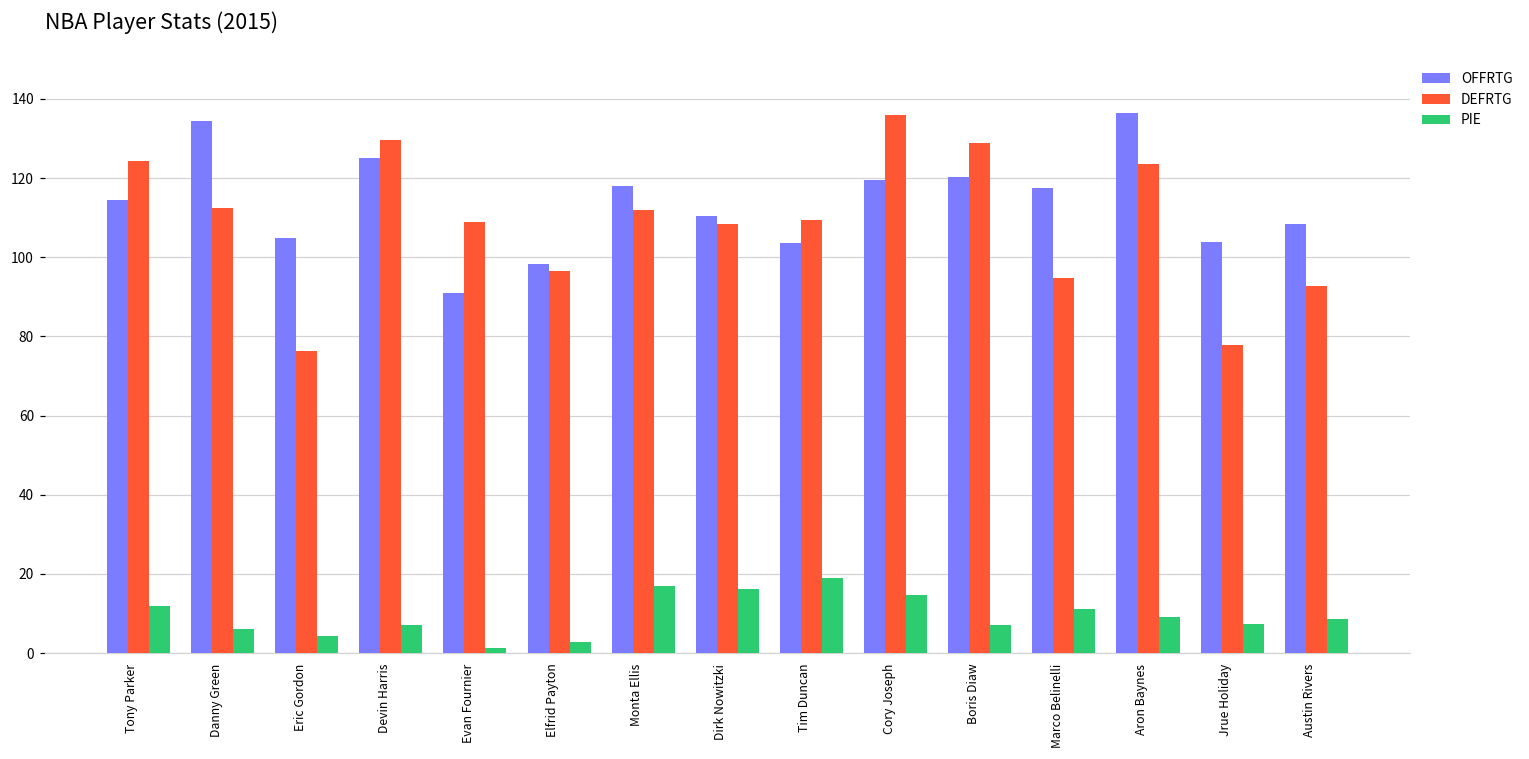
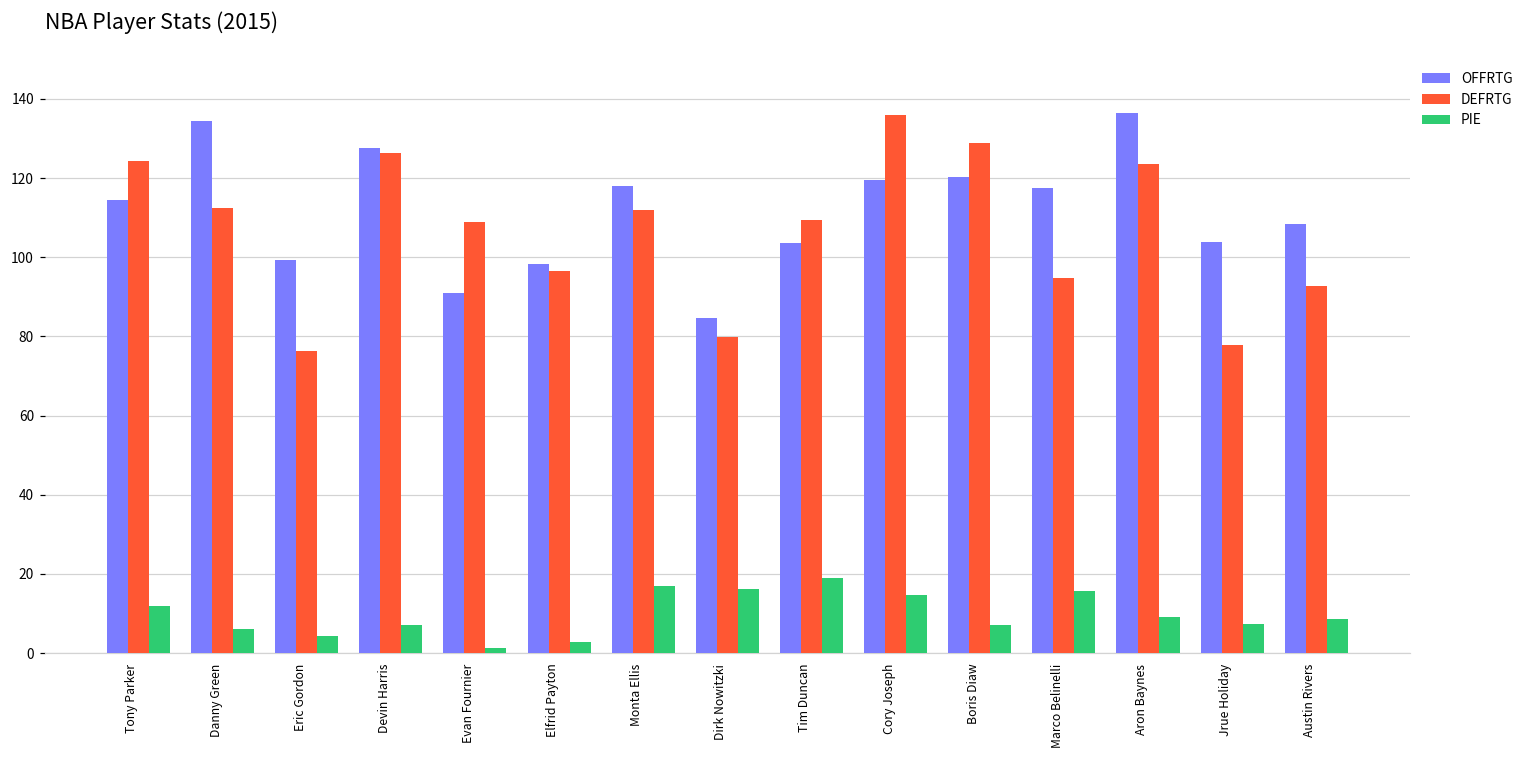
  {
    "OFFRTG": {
      "Tony Parker": 115,
      "Danny Green": 135,
-     "Eric Gordon": 105,
-     "Devin Harris": 125,
+     "Eric Gordon": 99,
+     "Devin Harris": 128,
      "Evan Fournier": 91,
      "Elfrid Payton": 98,
      "Monta Ellis": 118,
-     "Dirk Nowitzki": 111,
+     "Dirk Nowitzki": 85,
      "Tim Duncan": 104,
      "Cory Joseph": 119,
      "Boris Diaw": 120,
      "Marco Belinelli": 118,
      "Aron Baynes": 136,
      "Jrue Holiday": 104,
      "Austin Rivers": 108
    },
    "DEFRTG": {
      "Tony Parker": 124,
      "Danny Green": 113,
      "Eric Gordon": 76,
-     "Devin Harris": 130,
+     "Devin Harris": 126,
      "Evan Fournier": 109,
      "Elfrid Payton": 97,
      "Monta Ellis": 112,
-     "Dirk Nowitzki": 108,
+     "Dirk Nowitzki": 80,
      "Tim Duncan": 109,
      "Cory Joseph": 136,
      "Boris Diaw": 129,
      "Marco Belinelli": 95,
      "Aron Baynes": 124,
      "Jrue Holiday": 78,
      "Austin Rivers": 93
    },
    "PIE": {
      "Tony Parker": 12,
      "Danny Green": 6,
      "Eric Gordon": 4,
      "Devin Harris": 7,
      "Evan Fournier": 1,
      "Elfrid Payton": 3,
      "Monta Ellis": 17,
      "Dirk Nowitzki": 16,
      "Tim Duncan": 19,
      "Cory Joseph": 15,
      "Boris Diaw": 7,
-     "Marco Belinelli": 11,
+     "Marco Belinelli": 16,
      "Aron Baynes": 9,
      "Jrue Holiday": 7,
      "Austin Rivers": 9
    }
  }
